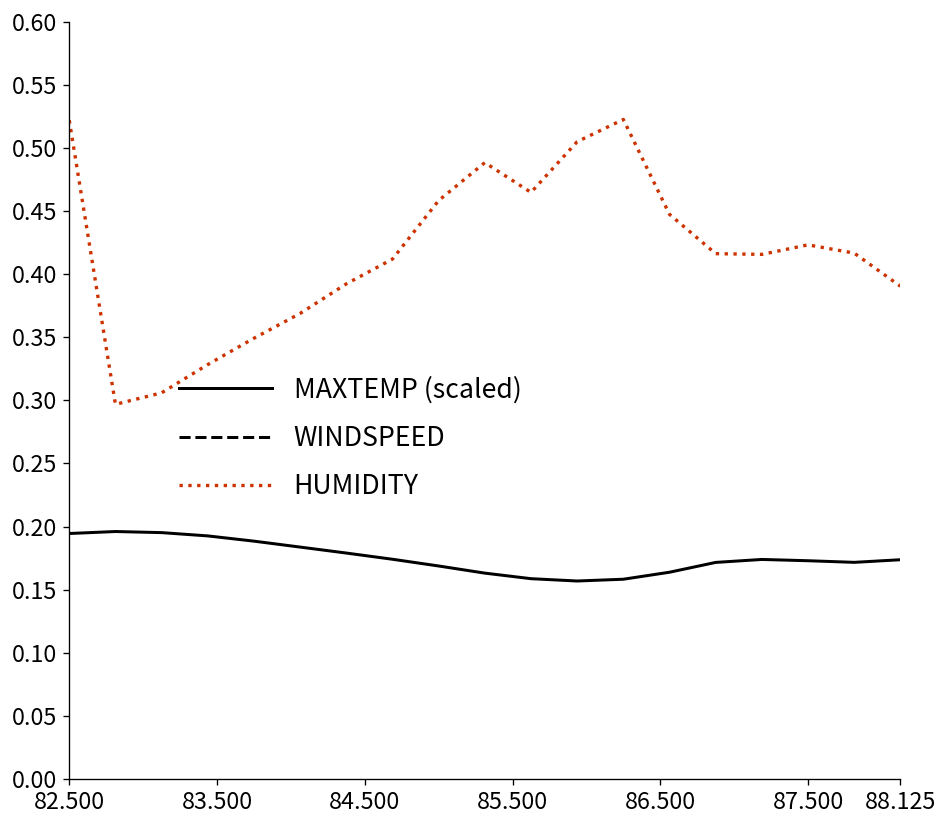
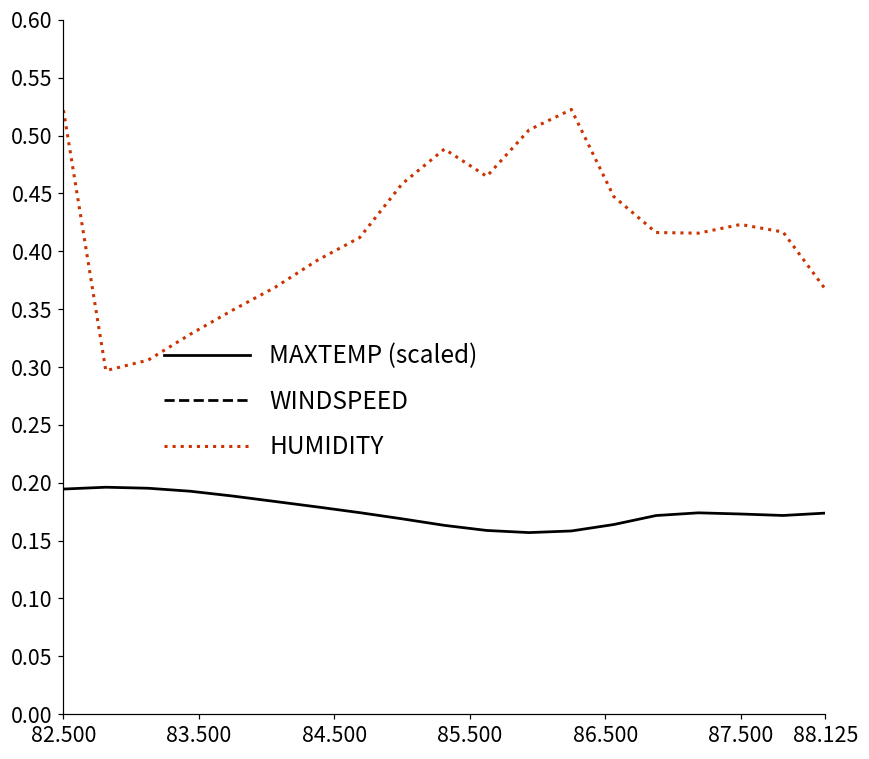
  {
    "HUMIDITY": {
      "82.500": 0.522,
      "87.500": 0.423,
-     "88.125": 0.390
+     "88.125": 0.367
    }
  }
